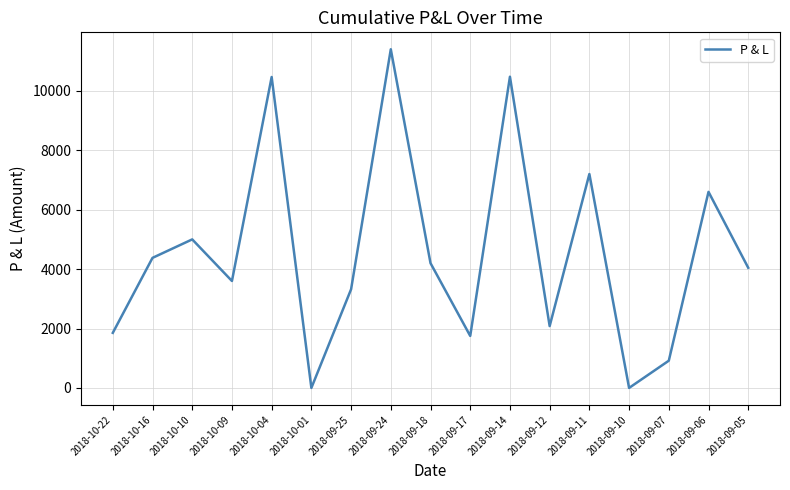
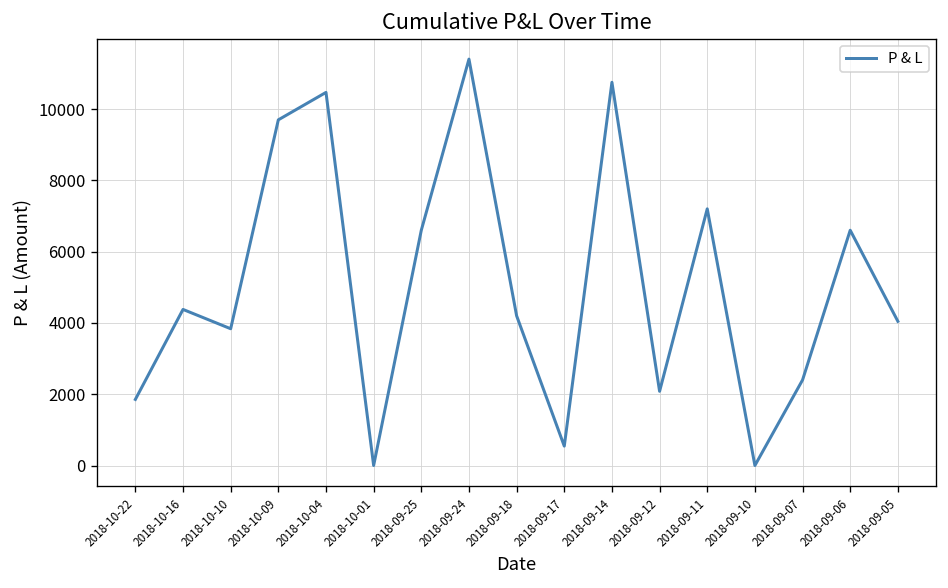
  {
    "2018-10-22": 1900,
    "2018-10-16": 4400,
-   "2018-10-10": 5000,
-   "2018-10-09": 3600,
+   "2018-10-10": 3800,
+   "2018-10-09": 9700,
    "2018-10-04": 10500,
    "2018-10-01": 0,
-   "2018-09-25": 3300,
+   "2018-09-25": 6600,
    "2018-09-24": 11400,
    "2018-09-18": 4200,
-   "2018-09-17": 1800,
-   "2018-09-14": 10500,
+   "2018-09-17": 500,
+   "2018-09-14": 10800,
    "2018-09-12": 2100,
    "2018-09-11": 7200,
    "2018-09-10": 0,
-   "2018-09-07": 900,
+   "2018-09-07": 2400,
    "2018-09-06": 6600,
    "2018-09-05": 4000
  }
